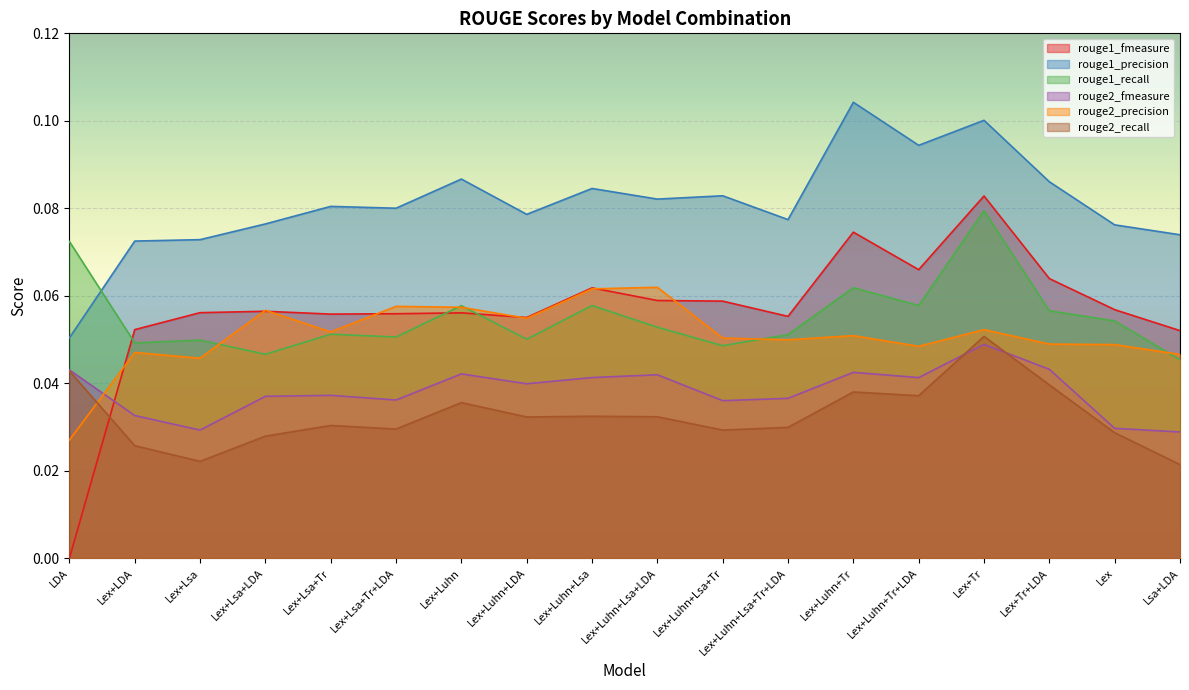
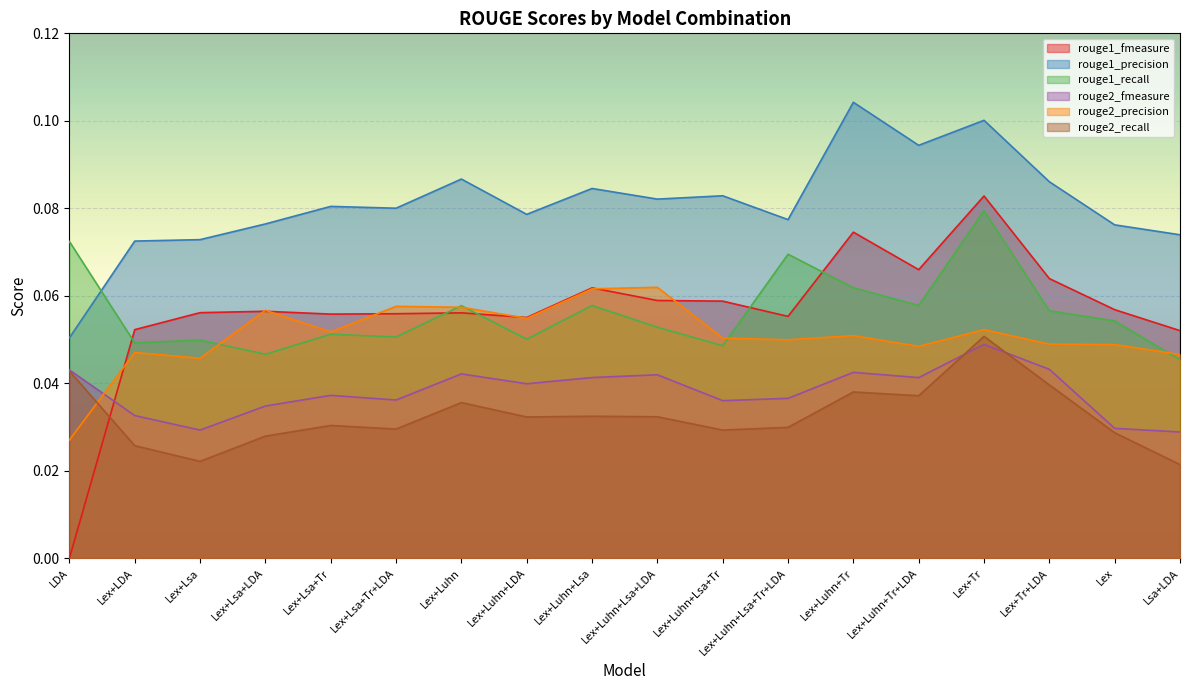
  {
    "rouge1_precision": {
      "LDA": 0.050,
      "Lex+LDA": 0.073,
      "Lex+Lsa": 0.073,
      "Lex+Lsa+LDA": 0.076,
      "Lex+Lsa+Tr": 0.080,
      "Lex+Lsa+Tr+LDA": 0.080,
      "Lex+Luhn": 0.087,
      "Lex+Luhn+LDA": 0.079,
      "Lex+Luhn+Lsa": 0.085,
      "Lex+Luhn+Lsa+LDA": 0.082,
      "Lex+Luhn+Lsa+Tr": 0.083,
      "Lex+Luhn+Lsa+Tr+LDA": 0.077,
      "Lex+Luhn+Tr": 0.104,
      "Lex+Luhn+Tr+LDA": 0.094,
      "Lex+Tr": 0.100,
      "Lex+Tr+LDA": 0.086,
      "Lex": 0.076,
      "Lsa+LDA": 0.074
    },
    "rouge1_recall": {
      "LDA": 0.072,
      "Lex+LDA": 0.049,
      "Lex+Lsa": 0.050,
      "Lex+Lsa+LDA": 0.047,
      "Lex+Lsa+Tr+LDA": 0.051,
      "Lex+Luhn+LDA": 0.050,
      "Lex+Luhn+Lsa": 0.058,
      "Lex+Luhn+Lsa+LDA": 0.053,
      "Lex+Luhn+Lsa+Tr": 0.049,
-     "Lex+Luhn+Lsa+Tr+LDA": 0.051,
+     "Lex+Luhn+Lsa+Tr+LDA": 0.069,
      "Lex+Luhn+Tr": 0.062,
      "Lex+Luhn+Tr+LDA": 0.058,
      "Lex+Tr": 0.079,
      "Lex+Tr+LDA": 0.057,
      "Lex": 0.054,
      "Lsa+LDA": 0.045
    },
    "rouge2_fmeasure": {
      "Lex+LDA": 0.033,
      "Lex+Lsa": 0.029,
-     "Lex+Lsa+LDA": 0.037,
+     "Lex+Lsa+LDA": 0.035,
      "Lex+Lsa+Tr": 0.037,
      "Lex+Lsa+Tr+LDA": 0.036,
      "Lex+Luhn": 0.042,
      "Lex+Luhn+LDA": 0.040,
      "Lex+Luhn+Lsa": 0.041,
      "Lex+Luhn+Lsa+LDA": 0.042,
      "Lex+Luhn+Lsa+Tr": 0.036,
      "Lex+Luhn+Lsa+Tr+LDA": 0.037,
      "Lex+Luhn+Tr": 0.042,
      "Lex+Luhn+Tr+LDA": 0.041,
      "Lex+Tr": 0.049,
      "Lex+Tr+LDA": 0.043,
      "Lex": 0.030,
      "Lsa+LDA": 0.029
    },
    "rouge2_precision": {
      "LDA": 0.027,
      "Lex+LDA": 0.047,
      "Lex+Lsa": 0.046,
      "Lex+Lsa+Tr+LDA": 0.058,
      "Lex+Luhn+Lsa+LDA": 0.062,
      "Lex+Luhn+Lsa+Tr": 0.050,
      "Lex+Luhn+Lsa+Tr+LDA": 0.050,
      "Lex+Luhn+Tr": 0.051,
      "Lex+Luhn+Tr+LDA": 0.048,
      "Lex+Tr": 0.052,
      "Lex+Tr+LDA": 0.049,
      "Lex": 0.049,
      "Lsa+LDA": 0.047
    }
  }
